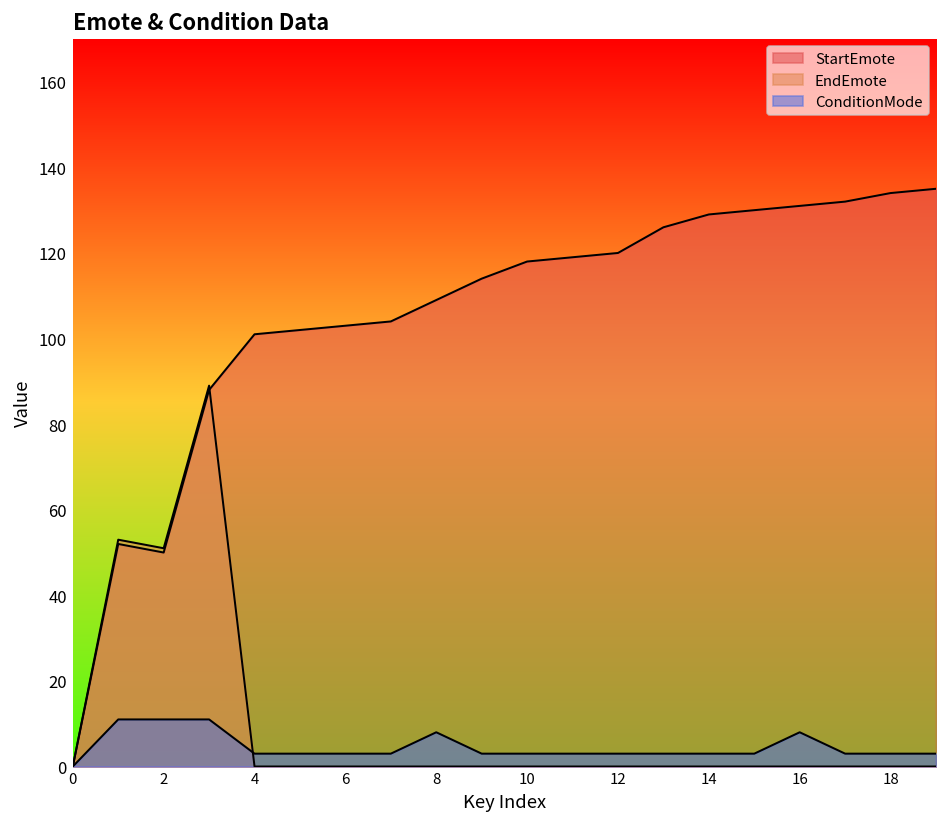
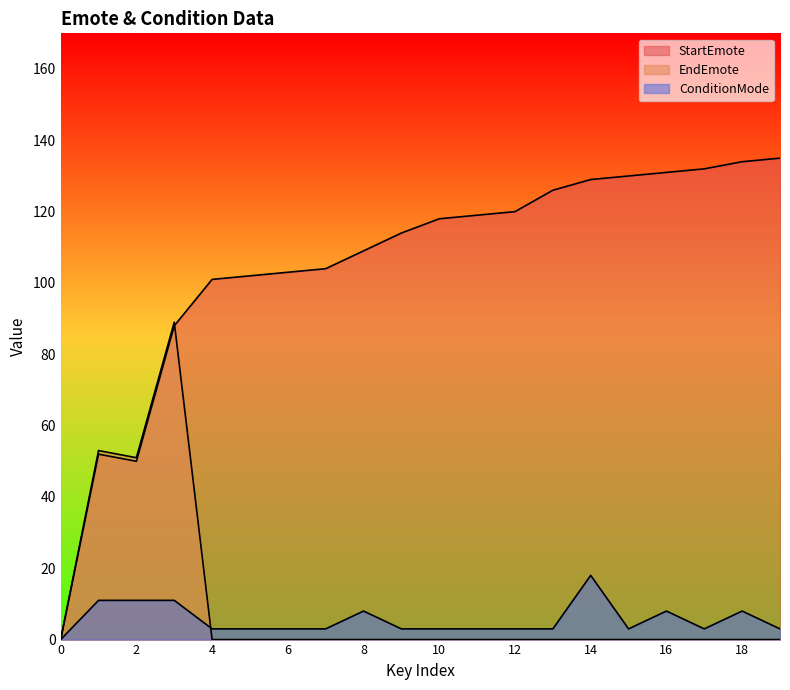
  {
    "ConditionMode": {
      "2": 11,
      "4": 3,
      "6": 3,
      "8": 8,
      "10": 3,
      "12": 3,
-     "14": 3,
+     "14": 18,
      "16": 8,
-     "18": 3
+     "18": 8
    }
  }
